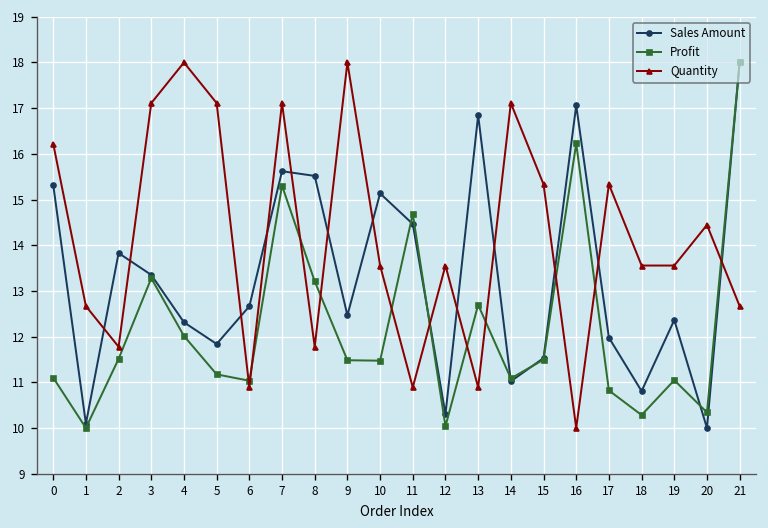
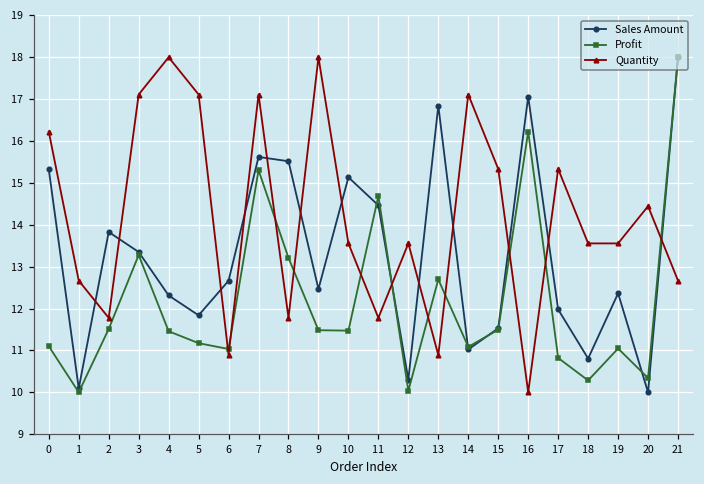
  {
    "Sales Amount": {
      "0": 15.3,
      "1": 10.1,
      "2": 13.8,
      "3": 13.4,
      "4": 12.3,
      "5": 11.8,
      "6": 12.7,
      "7": 15.6,
      "8": 15.5,
      "9": 12.5,
      "10": 15.1,
      "11": 14.5,
      "12": 10.3,
      "13": 16.8,
      "16": 17.1,
      "17": 12.0,
      "18": 10.8,
      "19": 12.4,
      "20": 10.0
    },
    "Profit": {
      "0": 11.1,
      "1": 10.0,
      "2": 11.5,
      "3": 13.3,
-     "4": 12.0,
+     "4": 11.5,
      "5": 11.2,
      "6": 11.0,
      "7": 15.3,
      "8": 13.2,
      "9": 11.5,
      "10": 11.5,
      "11": 14.7,
      "12": 10.0,
      "13": 12.7,
      "16": 16.2,
      "17": 10.8,
      "18": 10.3,
      "19": 11.0,
      "20": 10.3
    },
    "Quantity": {
      "0": 16.2,
      "1": 12.7,
      "2": 11.8,
      "3": 17.1,
      "4": 18.0,
      "5": 17.1,
      "6": 10.9,
      "7": 17.1,
      "8": 11.8,
      "9": 18.0,
      "10": 13.6,
-     "11": 10.9,
+     "11": 11.8,
      "12": 13.6,
      "13": 10.9,
      "14": 17.1,
      "15": 15.3,
      "16": 10.0,
      "17": 15.3,
      "18": 13.6,
      "19": 13.6,
      "20": 14.4,
      "21": 12.7
    }
  }
